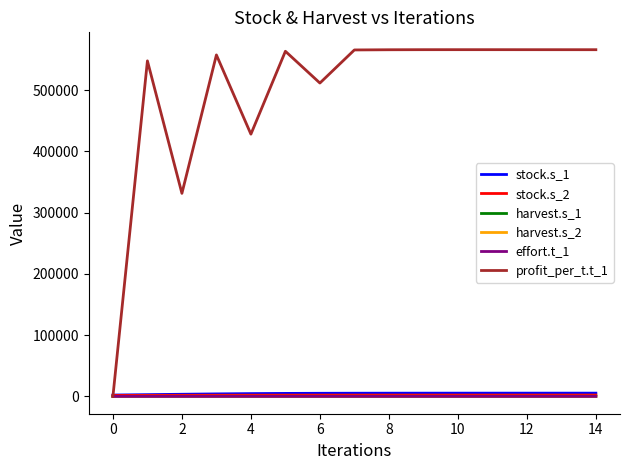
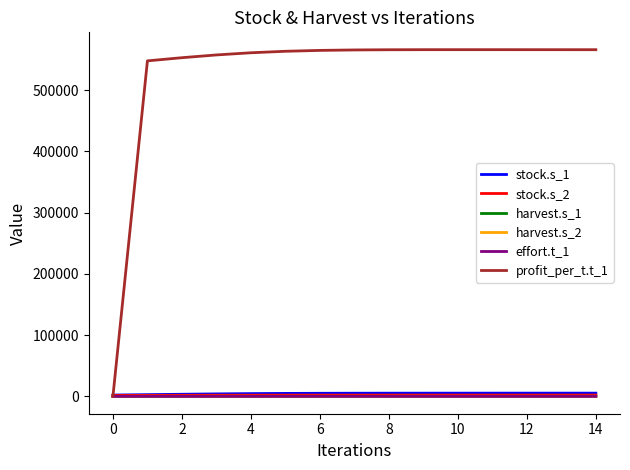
  {
    "profit_per_t.t_1": {
-     "2": 330000,
-     "4": 430000,
-     "6": 510000,
+     "2": 550000,
+     "4": 560000,
+     "6": 560000,
      "8": 570000,
      "10": 570000,
      "12": 570000,
      "14": 570000
    }
  }
